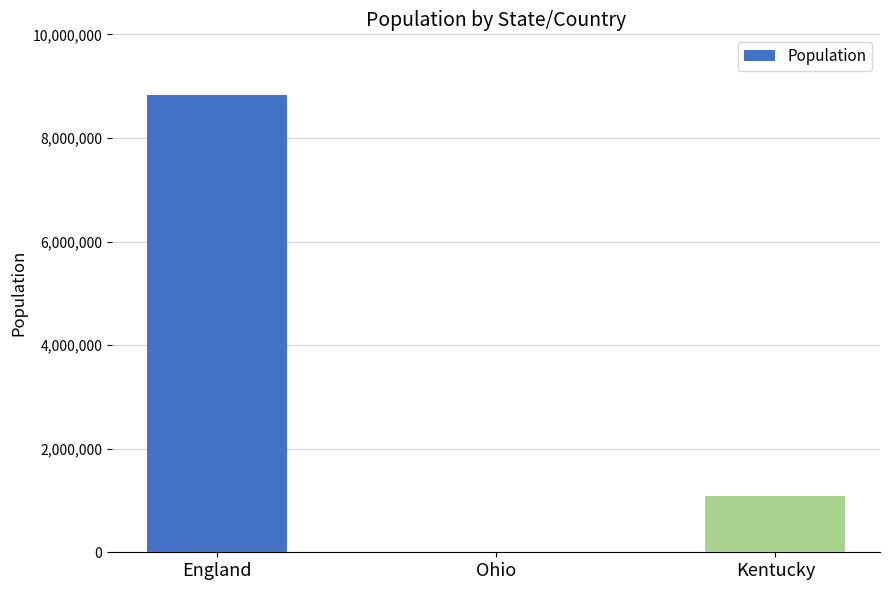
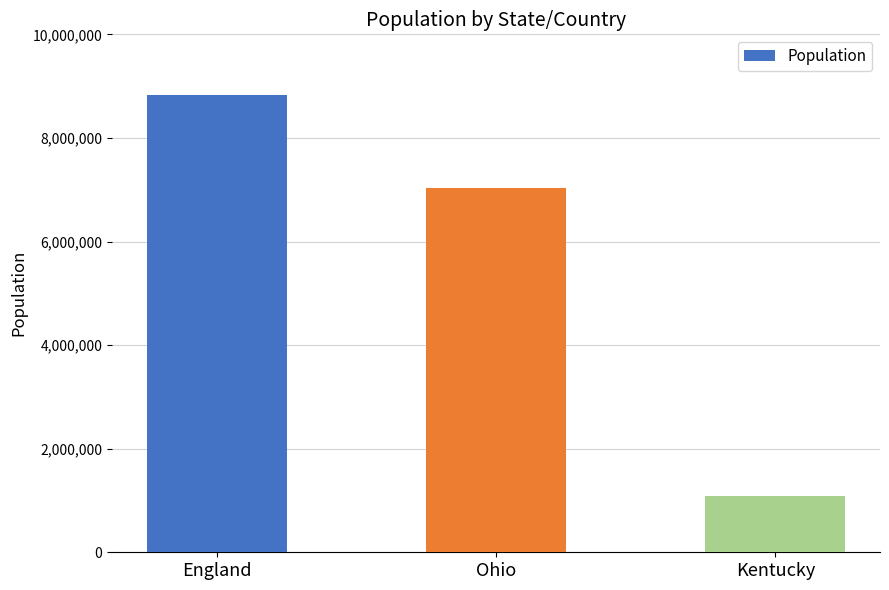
  {
    "England": "8,800,000",
-   "Ohio": "0",
+   "Ohio": "7,000,000",
    "Kentucky": "1,100,000"
  }
